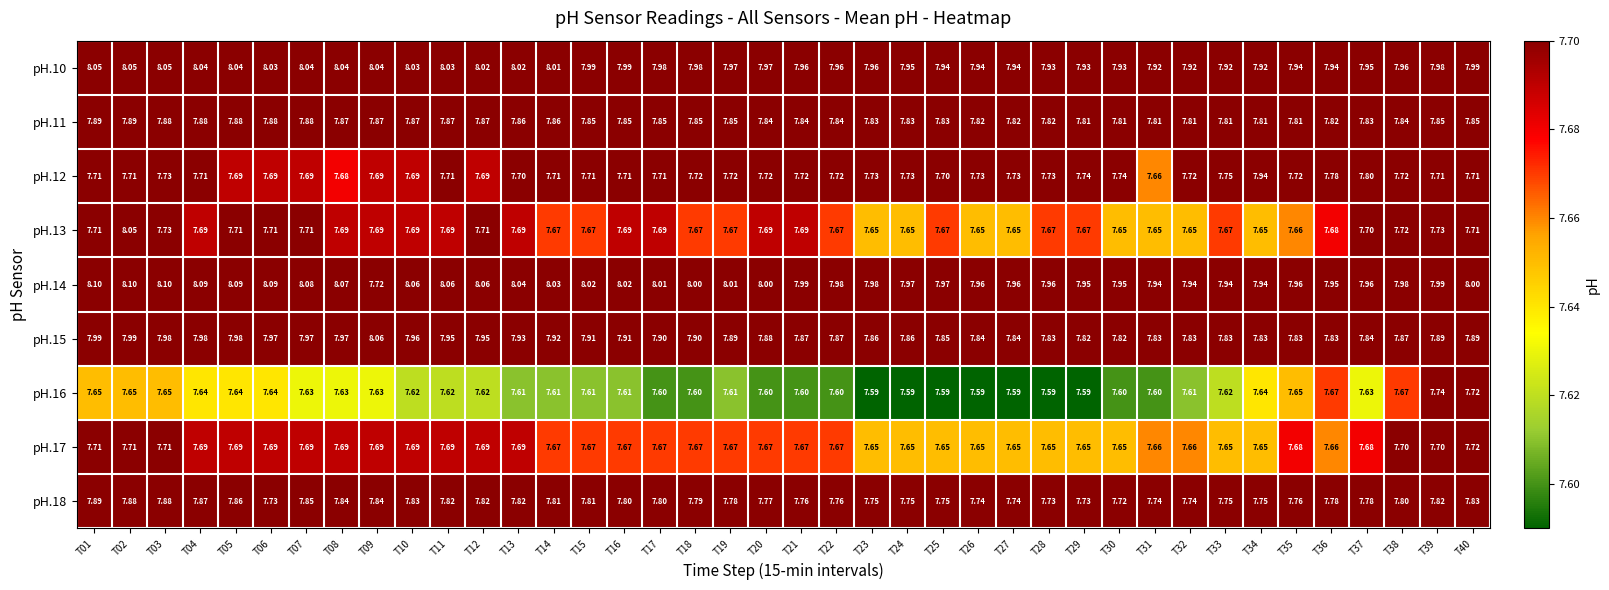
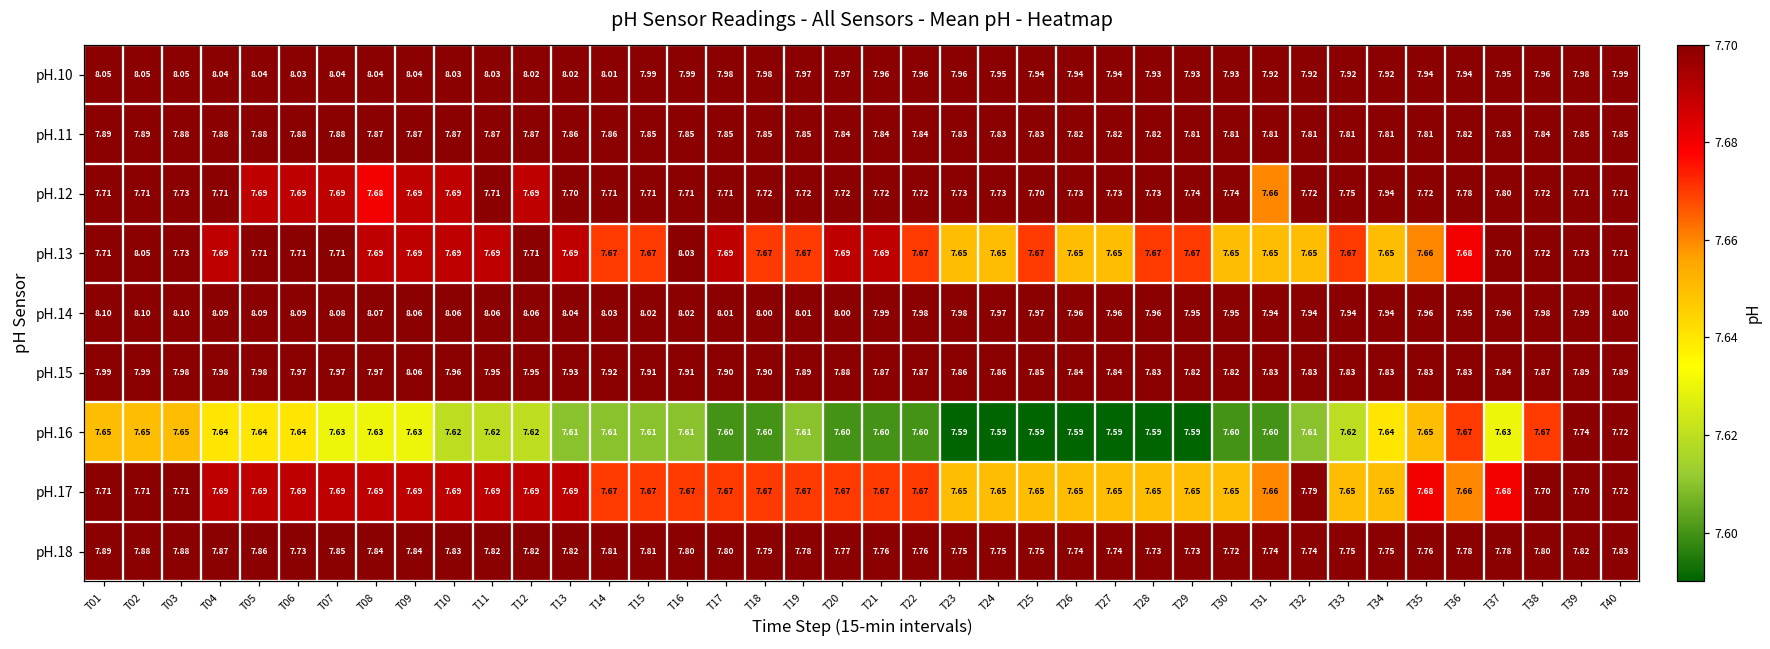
  {
    "pH.13": {
      "T01": 7.71,
      "T02": 8.05,
      "T03": 7.73,
      "T04": 7.69,
      "T05": 7.71,
      "T06": 7.71,
      "T07": 7.71,
      "T08": 7.69,
      "T09": 7.69,
      "T10": 7.69,
      "T11": 7.69,
      "T12": 7.71,
      "T13": 7.69,
      "T14": 7.67,
      "T15": 7.67,
-     "T16": 7.69,
+     "T16": 8.03,
      "T17": 7.69,
      "T18": 7.67,
      "T19": 7.67,
      "T20": 7.69,
      "T21": 7.69,
      "T22": 7.67,
      "T23": 7.65,
      "T24": 7.65,
      "T25": 7.67,
      "T26": 7.65,
      "T27": 7.65,
      "T28": 7.67,
      "T29": 7.67,
      "T30": 7.65,
      "T31": 7.65,
      "T32": 7.65,
      "T33": 7.67,
      "T34": 7.65,
      "T35": 7.66,
      "T36": 7.68,
      "T37": 7.70,
      "T38": 7.72,
      "T39": 7.73,
      "T40": 7.71
    },
    "pH.14": {
      "T01": 8.10,
      "T02": 8.10,
      "T03": 8.10,
      "T04": 8.09,
      "T05": 8.09,
      "T06": 8.09,
      "T07": 8.08,
      "T08": 8.07,
-     "T09": 7.72,
+     "T09": 8.06,
      "T10": 8.06,
      "T11": 8.06,
      "T12": 8.06,
      "T13": 8.04,
      "T14": 8.03,
      "T15": 8.02,
      "T16": 8.02,
      "T17": 8.01,
      "T18": 8.00,
      "T19": 8.01,
      "T20": 8.00,
      "T21": 7.99,
      "T22": 7.98,
      "T23": 7.98,
      "T24": 7.97,
      "T25": 7.97,
      "T26": 7.96,
      "T27": 7.96,
      "T28": 7.96,
      "T29": 7.95,
      "T30": 7.95,
      "T31": 7.94,
      "T32": 7.94,
      "T33": 7.94,
      "T34": 7.94,
      "T35": 7.96,
      "T36": 7.95,
      "T37": 7.96,
      "T38": 7.98,
      "T39": 7.99,
      "T40": 8.00
    },
    "pH.17": {
      "T01": 7.71,
      "T02": 7.71,
      "T03": 7.71,
      "T04": 7.69,
      "T05": 7.69,
      "T06": 7.69,
      "T07": 7.69,
      "T08": 7.69,
      "T09": 7.69,
      "T10": 7.69,
      "T11": 7.69,
      "T12": 7.69,
      "T13": 7.69,
      "T14": 7.67,
      "T15": 7.67,
      "T16": 7.67,
      "T17": 7.67,
      "T18": 7.67,
      "T19": 7.67,
      "T20": 7.67,
      "T21": 7.67,
      "T22": 7.67,
      "T23": 7.65,
      "T24": 7.65,
      "T25": 7.65,
      "T26": 7.65,
      "T27": 7.65,
      "T28": 7.65,
      "T29": 7.65,
      "T30": 7.65,
      "T31": 7.66,
-     "T32": 7.66,
+     "T32": 7.79,
      "T33": 7.65,
      "T34": 7.65,
      "T35": 7.68,
      "T36": 7.66,
      "T37": 7.68,
      "T38": 7.70,
      "T39": 7.70,
      "T40": 7.72
    }
  }
